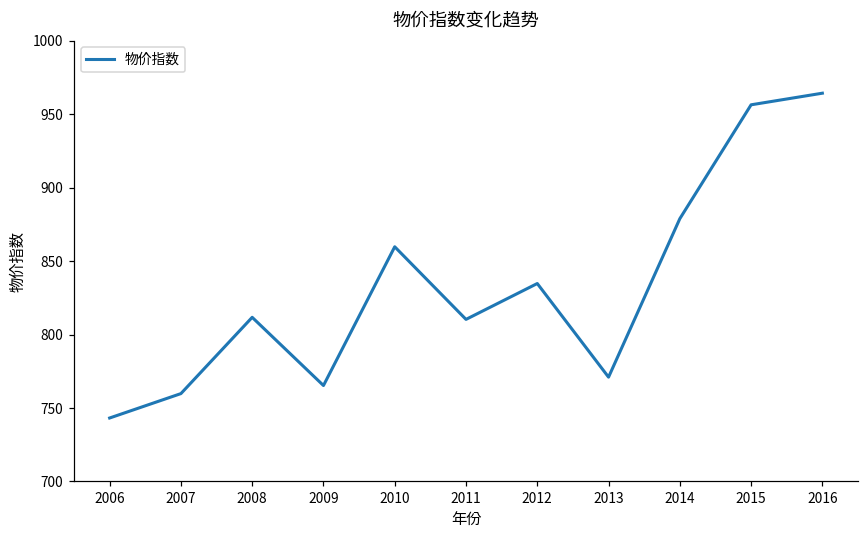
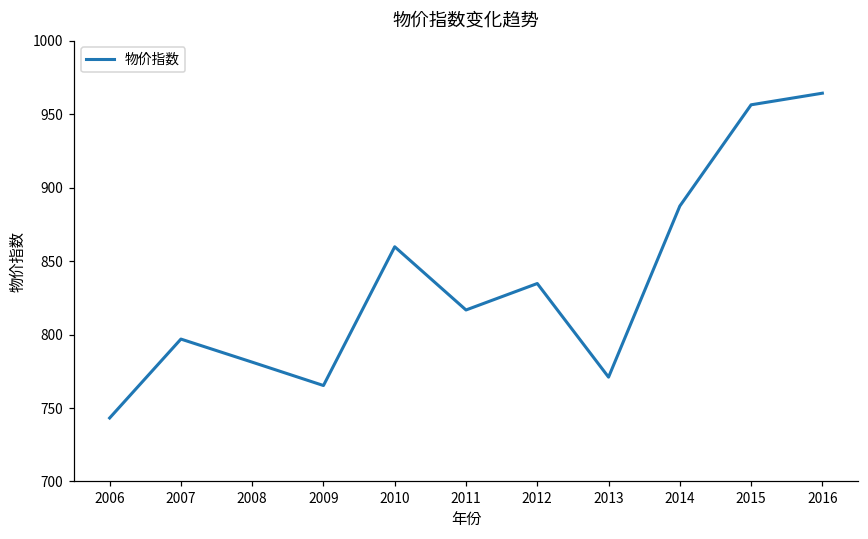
  {
    "2006": 743,
-   "2007": 760,
-   "2008": 812,
+   "2007": 797,
+   "2008": 781,
    "2009": 765,
    "2010": 860,
-   "2011": 810,
+   "2011": 817,
    "2012": 835,
    "2013": 771,
-   "2014": 879,
+   "2014": 887,
    "2015": 956,
    "2016": 964
  }
